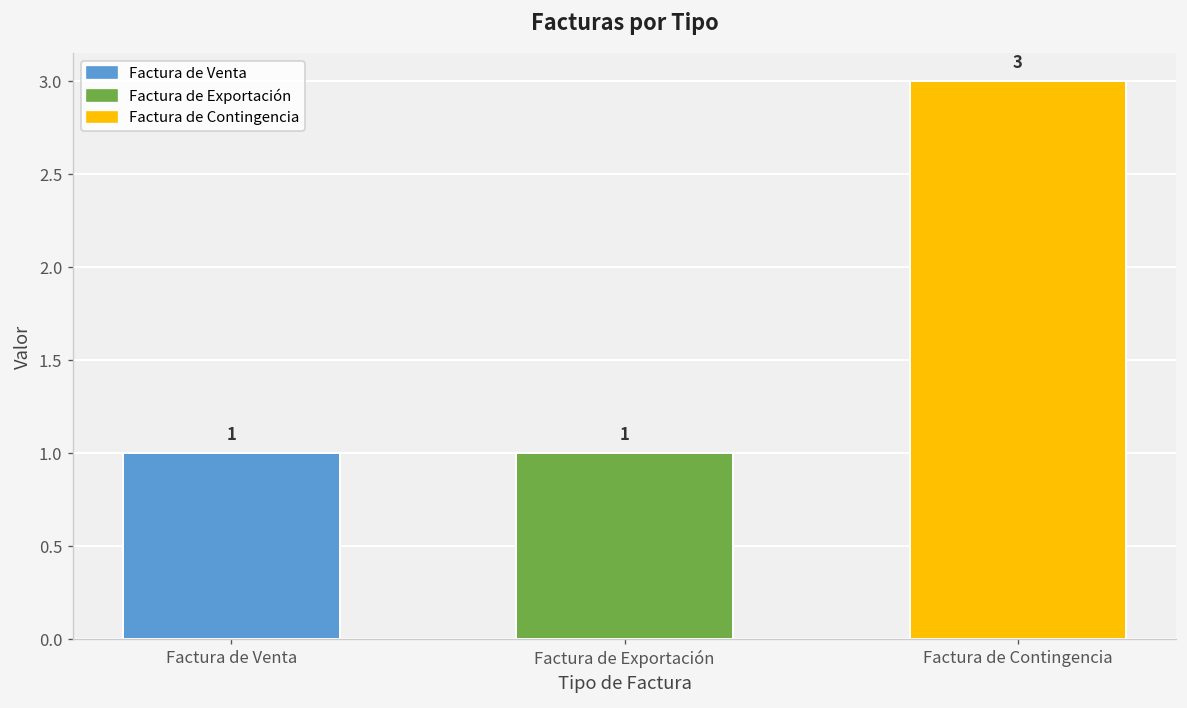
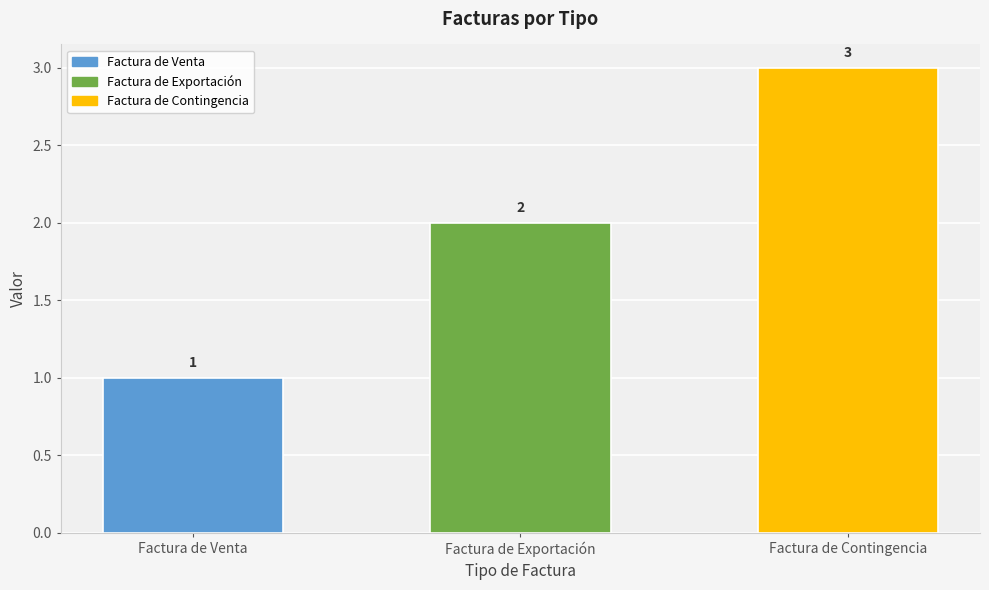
  {
    "Factura de Venta": 1,
-   "Factura de Exportación": 1,
+   "Factura de Exportación": 2,
    "Factura de Contingencia": 3
  }
